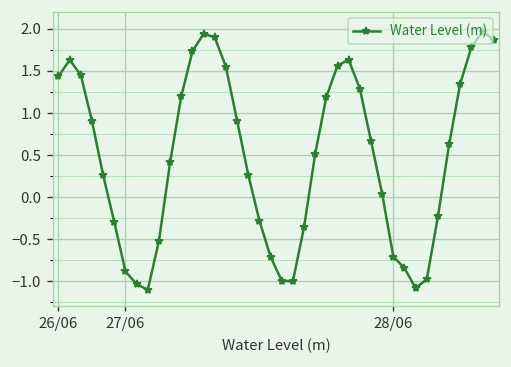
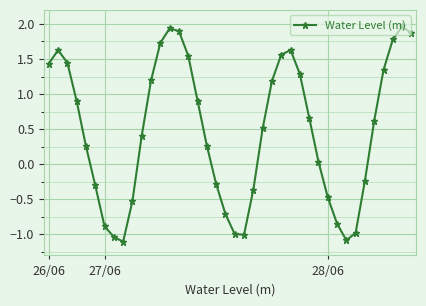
  {
    "26/06": 1.4,
    "27/06": -0.9,
-   "28/06": -0.7
+   "28/06": -0.5
  }
